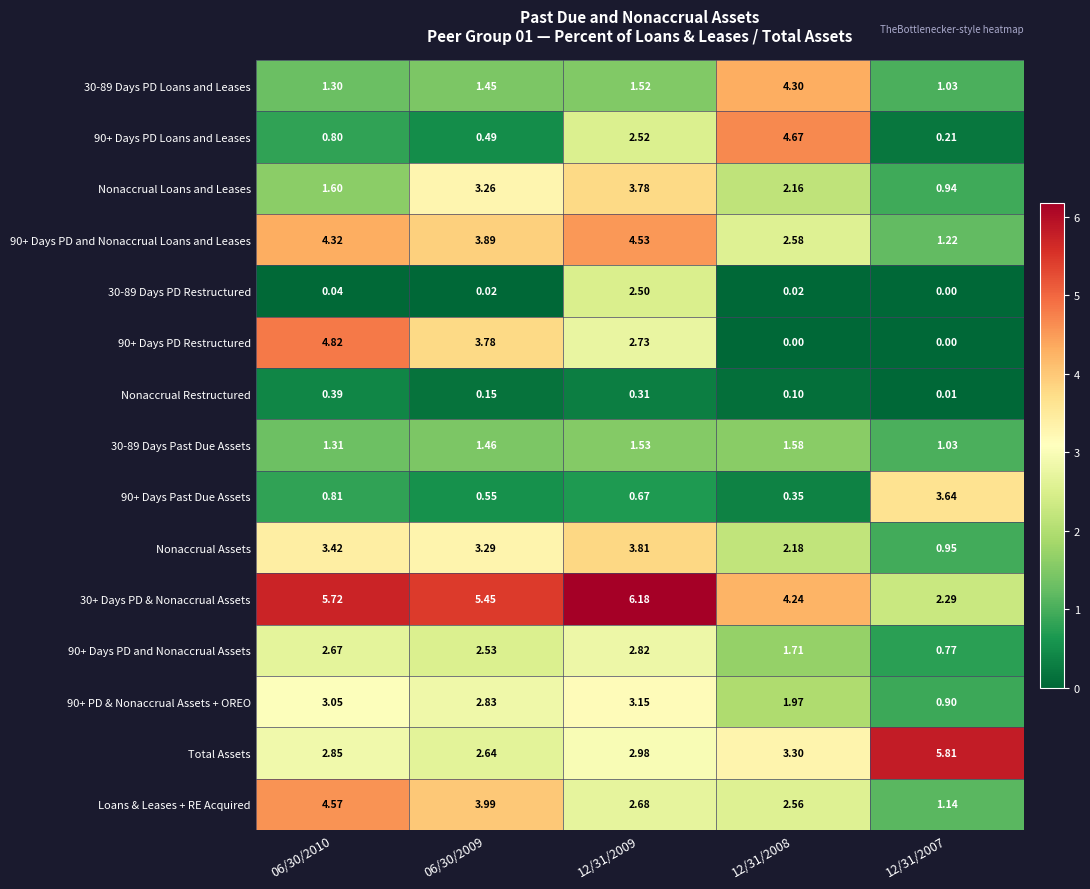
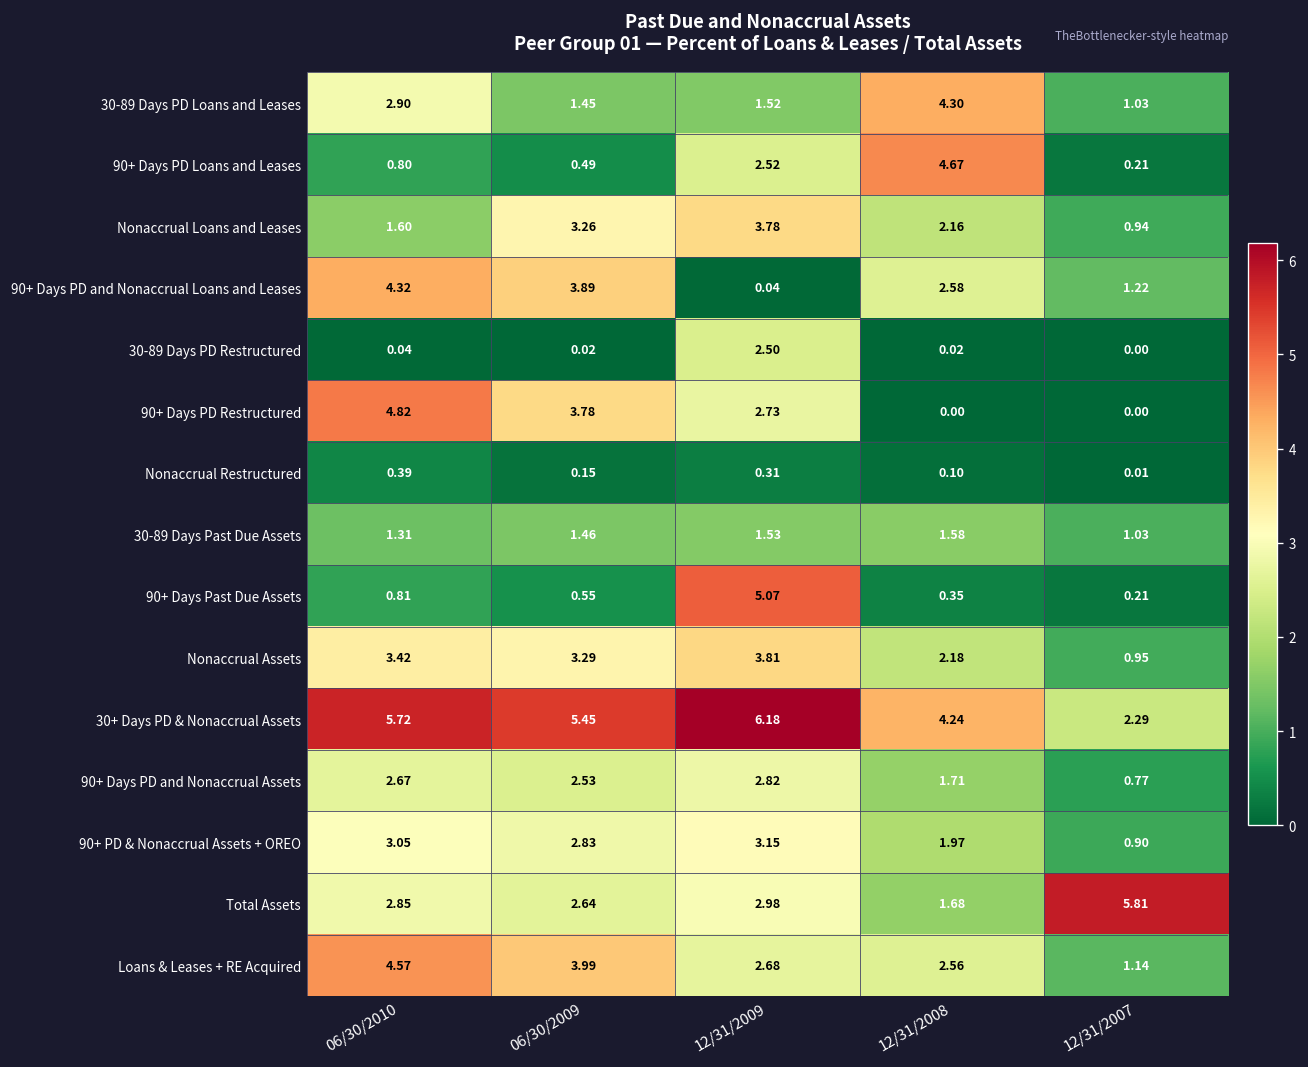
  {
    "30-89 Days PD Loans and Leases": {
-     "06/30/2010": 1.30,
+     "06/30/2010": 2.90,
      "06/30/2009": 1.45,
      "12/31/2009": 1.52,
      "12/31/2008": 4.30,
      "12/31/2007": 1.03
    },
    "90+ Days PD Loans and Leases": {
      "06/30/2010": 0.80,
      "06/30/2009": 0.49,
      "12/31/2009": 2.52,
      "12/31/2008": 4.67,
      "12/31/2007": 0.21
    },
    "Nonaccrual Loans and Leases": {
      "06/30/2010": 1.60,
      "06/30/2009": 3.26,
      "12/31/2009": 3.78,
      "12/31/2008": 2.16,
      "12/31/2007": 0.94
    },
    "90+ Days PD and Nonaccrual Loans and Leases": {
      "06/30/2010": 4.32,
      "06/30/2009": 3.89,
-     "12/31/2009": 4.53,
+     "12/31/2009": 0.04,
      "12/31/2008": 2.58,
      "12/31/2007": 1.22
    },
    "30-89 Days PD Restructured": {
      "06/30/2010": 0.04,
      "06/30/2009": 0.02,
      "12/31/2009": 2.50,
      "12/31/2008": 0.02,
      "12/31/2007": 0.00
    },
    "90+ Days PD Restructured": {
      "06/30/2010": 4.82,
      "06/30/2009": 3.78,
      "12/31/2009": 2.73,
      "12/31/2008": 0.00,
      "12/31/2007": 0.00
    },
    "Nonaccrual Restructured": {
      "06/30/2010": 0.39,
      "06/30/2009": 0.15,
      "12/31/2009": 0.31,
      "12/31/2008": 0.10,
      "12/31/2007": 0.01
    },
    "30-89 Days Past Due Assets": {
      "06/30/2010": 1.31,
      "06/30/2009": 1.46,
      "12/31/2009": 1.53,
      "12/31/2008": 1.58,
      "12/31/2007": 1.03
    },
    "90+ Days Past Due Assets": {
      "06/30/2010": 0.81,
      "06/30/2009": 0.55,
-     "12/31/2009": 0.67,
+     "12/31/2009": 5.07,
      "12/31/2008": 0.35,
-     "12/31/2007": 3.64
+     "12/31/2007": 0.21
    },
    "Nonaccrual Assets": {
      "06/30/2010": 3.42,
      "06/30/2009": 3.29,
      "12/31/2009": 3.81,
      "12/31/2008": 2.18,
      "12/31/2007": 0.95
    },
    "30+ Days PD & Nonaccrual Assets": {
      "06/30/2010": 5.72,
      "06/30/2009": 5.45,
      "12/31/2009": 6.18,
      "12/31/2008": 4.24,
      "12/31/2007": 2.29
    },
    "90+ Days PD and Nonaccrual Assets": {
      "06/30/2010": 2.67,
      "06/30/2009": 2.53,
      "12/31/2009": 2.82,
      "12/31/2008": 1.71,
      "12/31/2007": 0.77
    },
    "90+ PD & Nonaccrual Assets + OREO": {
      "06/30/2010": 3.05,
      "06/30/2009": 2.83,
      "12/31/2009": 3.15,
      "12/31/2008": 1.97,
      "12/31/2007": 0.90
    },
    "Total Assets": {
      "06/30/2010": 2.85,
      "06/30/2009": 2.64,
      "12/31/2009": 2.98,
-     "12/31/2008": 3.30,
+     "12/31/2008": 1.68,
      "12/31/2007": 5.81
    },
    "Loans & Leases + RE Acquired": {
      "06/30/2010": 4.57,
      "06/30/2009": 3.99,
      "12/31/2009": 2.68,
      "12/31/2008": 2.56,
      "12/31/2007": 1.14
    }
  }
